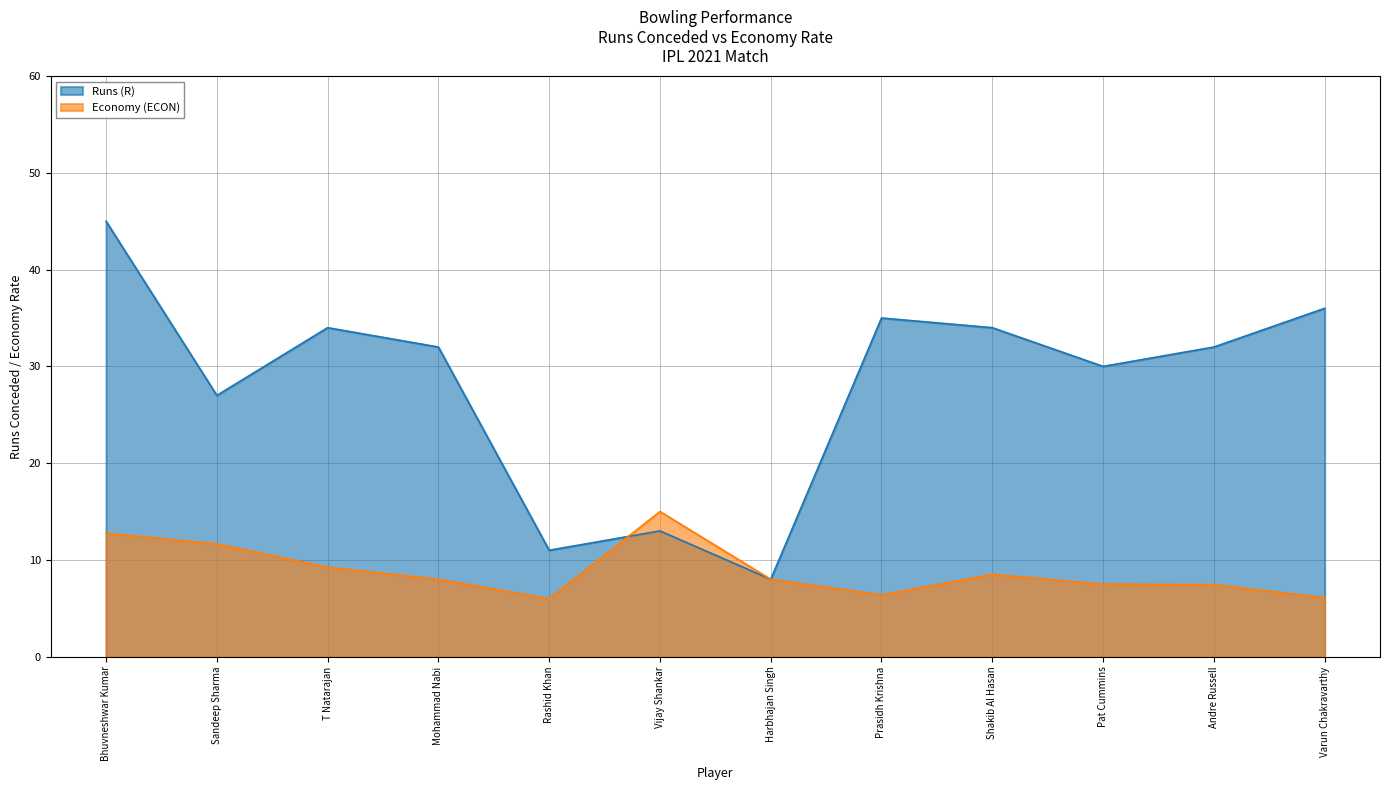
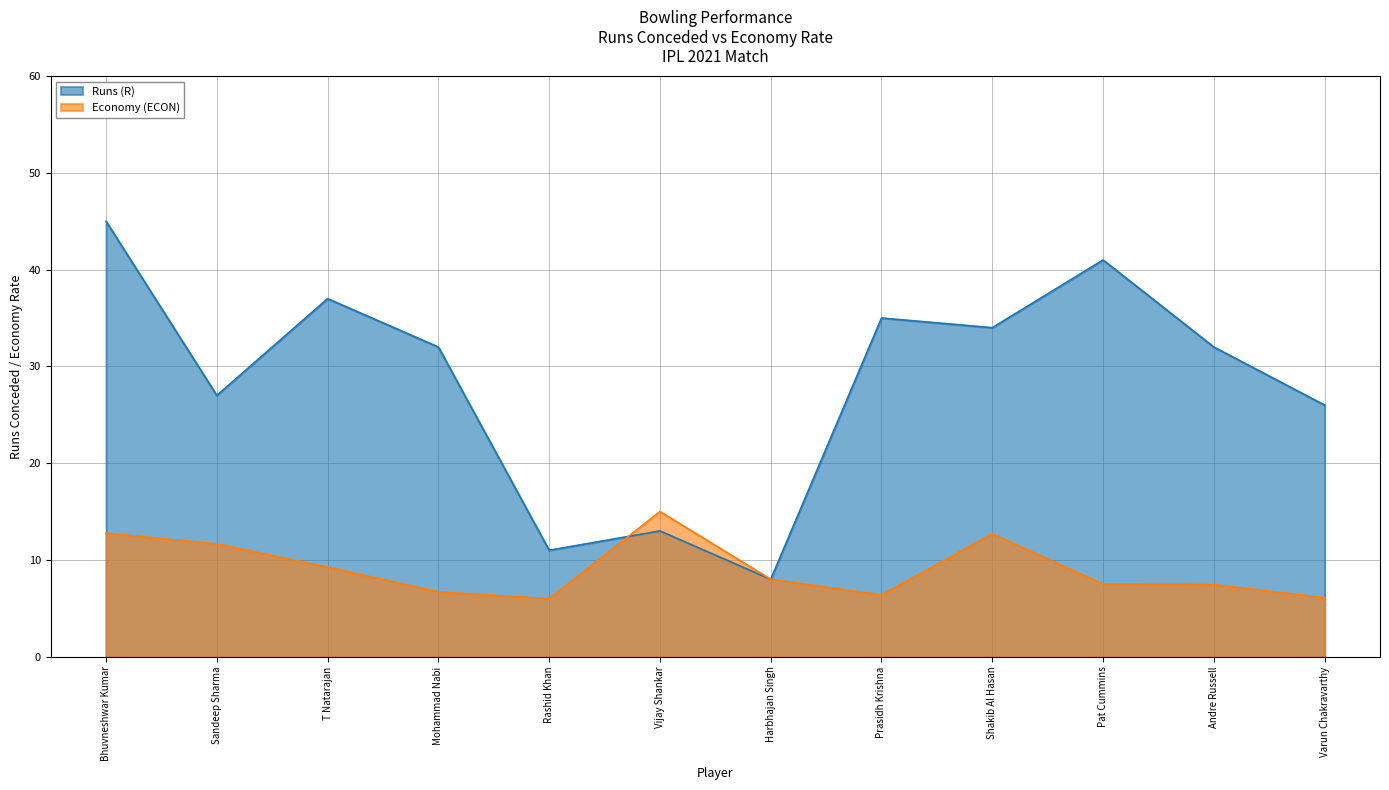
  {
    "Runs (R)": {
      "Bhuvneshwar Kumar": 45,
      "Sandeep Sharma": 27,
-     "T Natarajan": 34,
+     "T Natarajan": 37,
      "Mohammad Nabi": 32,
      "Rashid Khan": 11,
      "Vijay Shankar": 13,
      "Prasidh Krishna": 35,
      "Shakib Al Hasan": 34,
-     "Pat Cummins": 30,
+     "Pat Cummins": 41,
      "Andre Russell": 32,
-     "Varun Chakravarthy": 36
+     "Varun Chakravarthy": 26
    },
    "Economy (ECON)": {
      "Bhuvneshwar Kumar": 13,
      "Sandeep Sharma": 12,
      "T Natarajan": 9,
-     "Mohammad Nabi": 8,
+     "Mohammad Nabi": 7,
      "Rashid Khan": 6,
      "Vijay Shankar": 15,
      "Prasidh Krishna": 6,
-     "Shakib Al Hasan": 9,
+     "Shakib Al Hasan": 13,
      "Pat Cummins": 8,
      "Andre Russell": 7,
      "Varun Chakravarthy": 6
    }
  }
